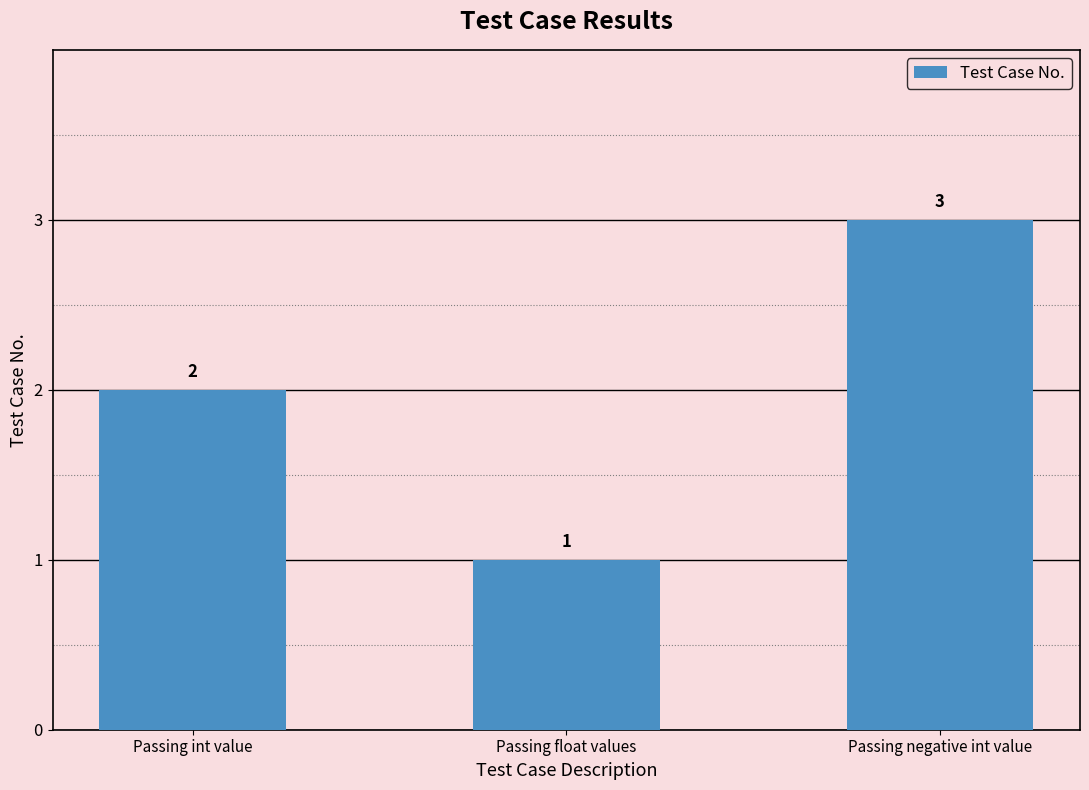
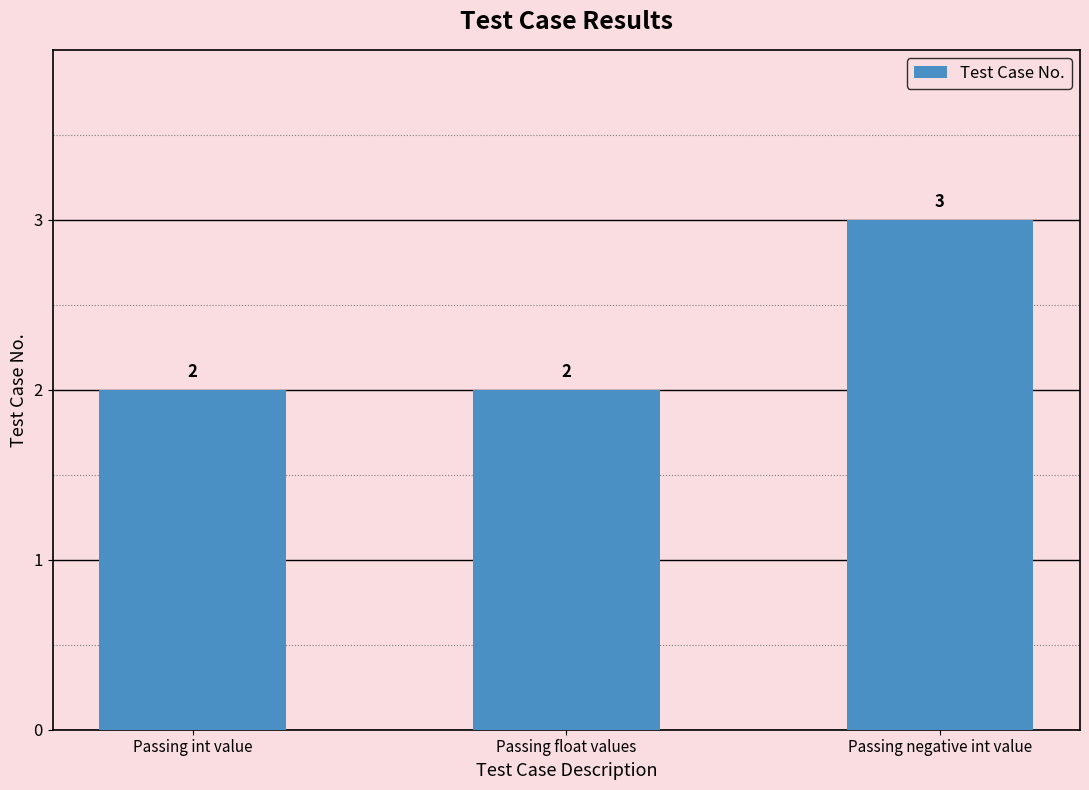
  {
    "Passing int value": 2,
-   "Passing float values": 1,
+   "Passing float values": 2,
    "Passing negative int value": 3
  }
